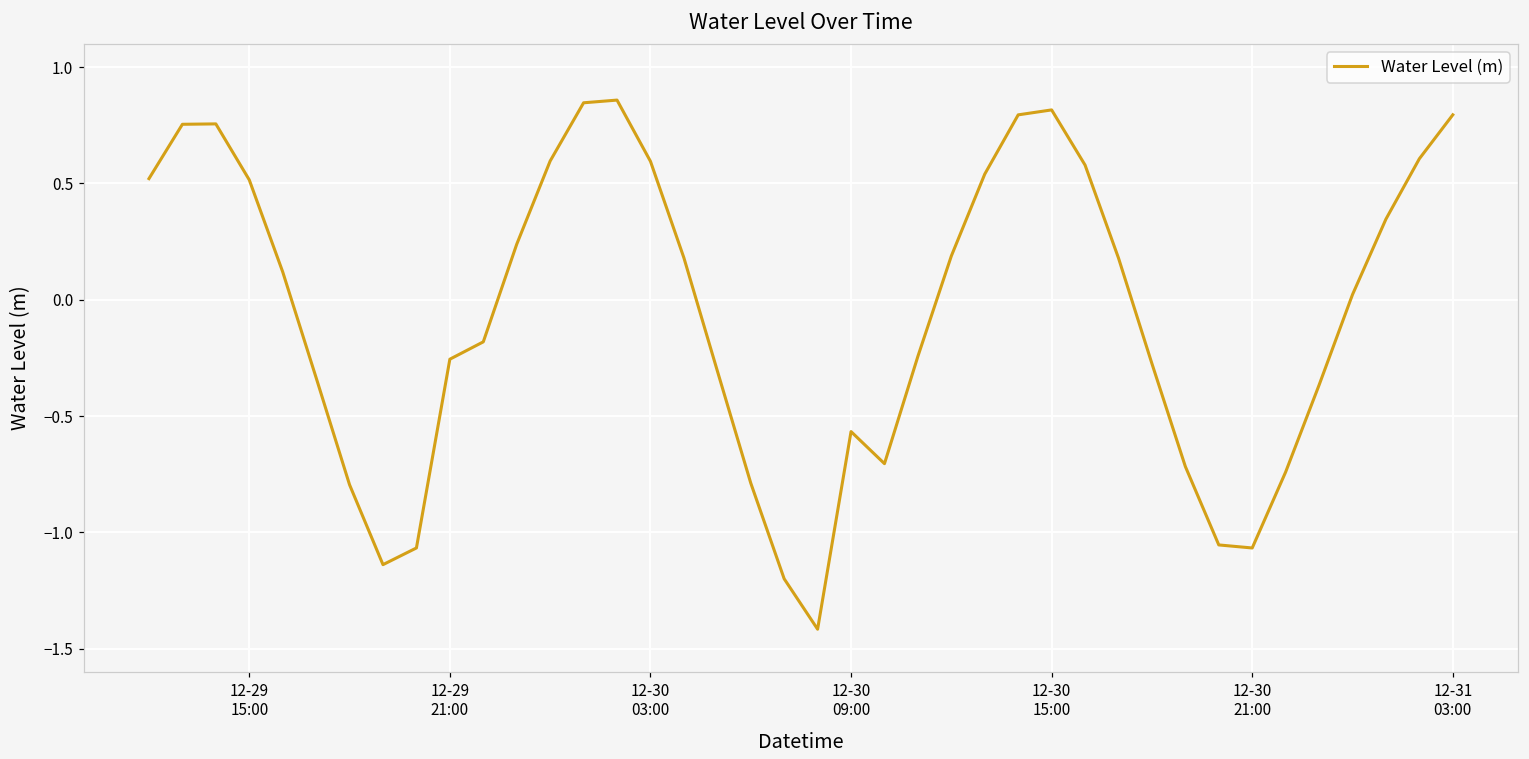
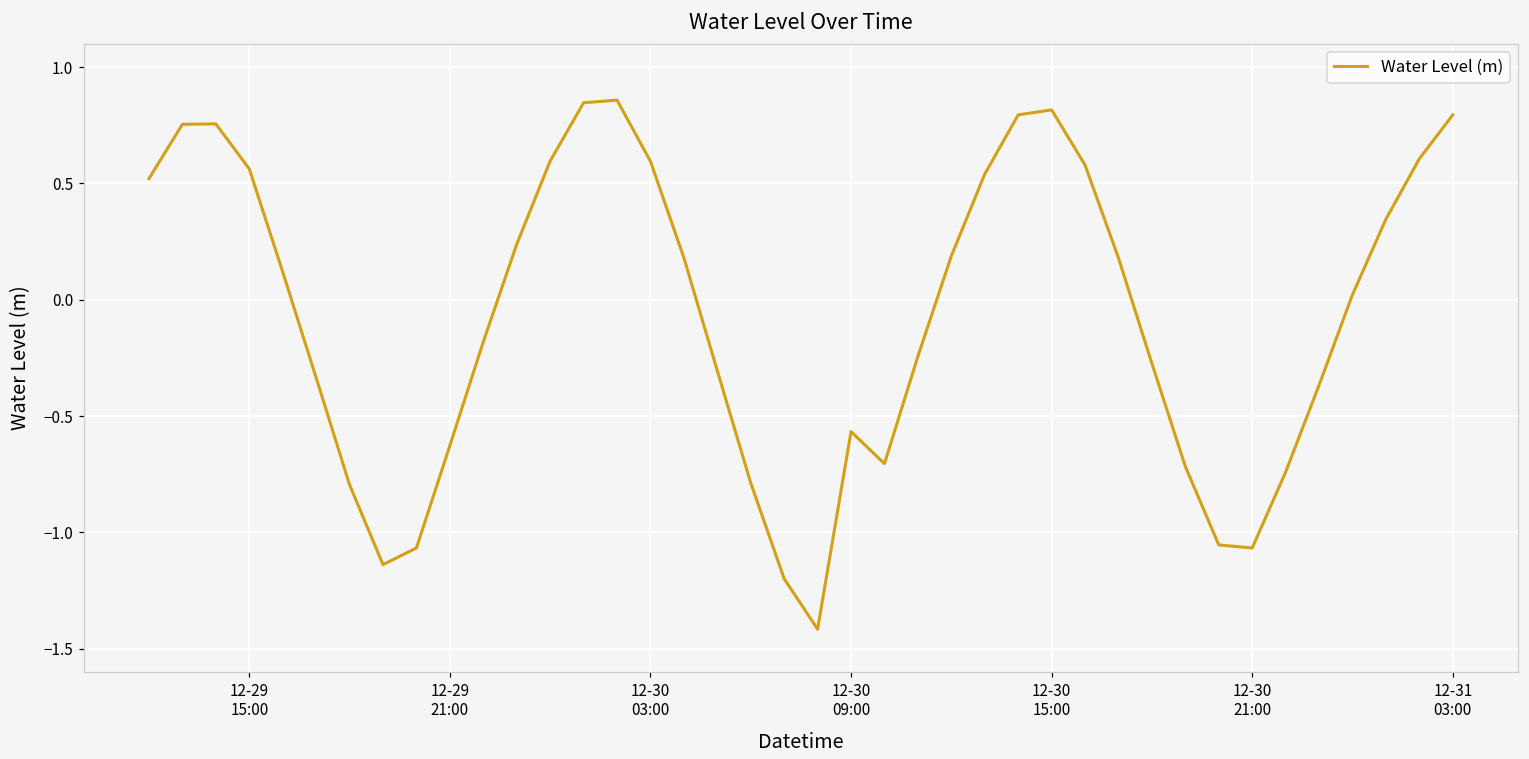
  {
-   "12-29 15:00": 0.52,
-   "12-29 21:00": -0.26,
+   "12-29 15:00": 0.56,
+   "12-29 21:00": -0.63,
    "12-30 03:00": 0.60,
    "12-30 09:00": -0.57,
    "12-30 15:00": 0.82,
    "12-30 21:00": -1.07,
    "12-31 03:00": 0.80
  }
